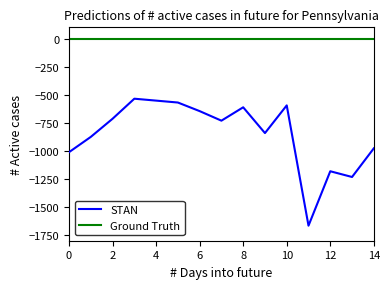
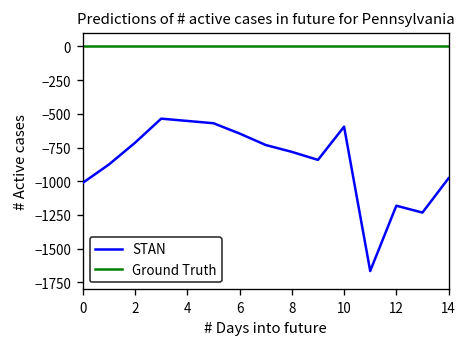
  {
    "0": -1010,
    "2": -710,
    "4": -550,
    "6": -650,
-   "8": -610,
+   "8": -780,
    "10": -600,
    "12": -1180,
    "14": -980
  }
